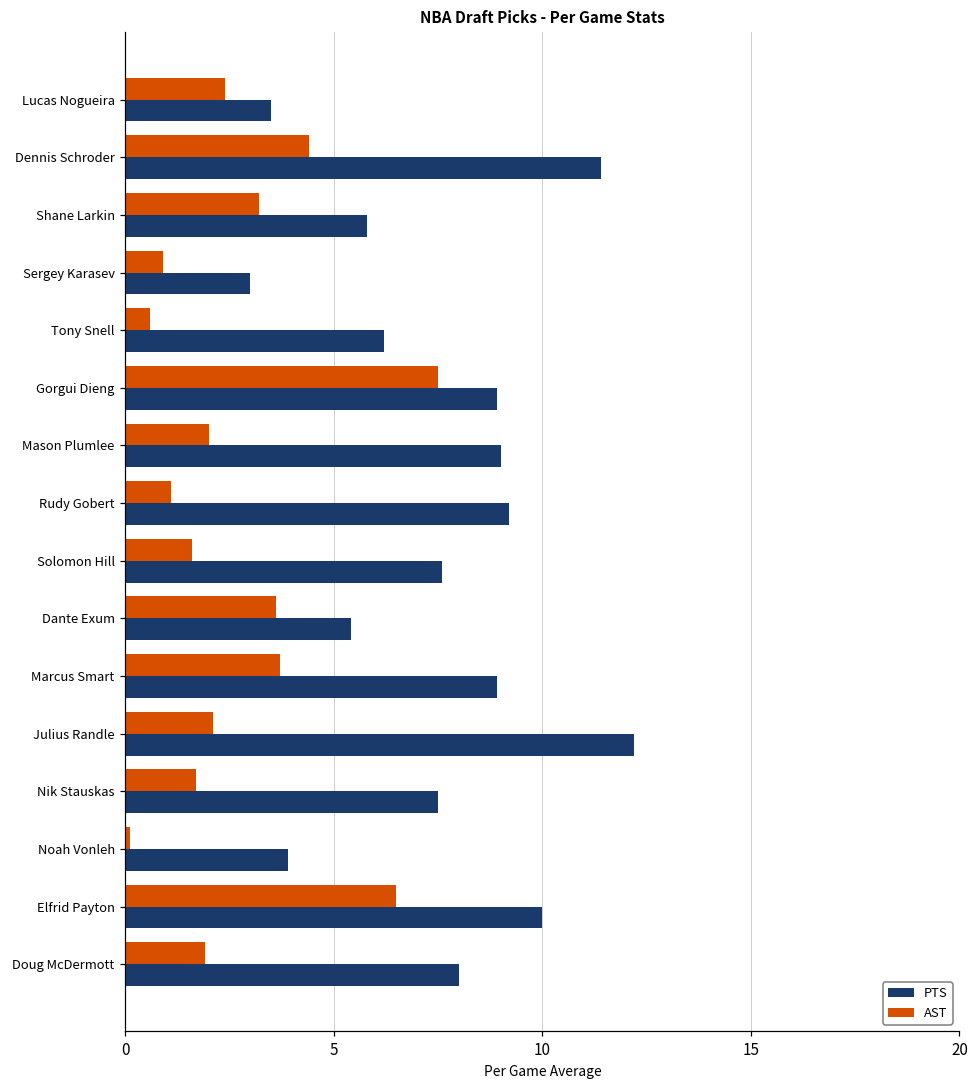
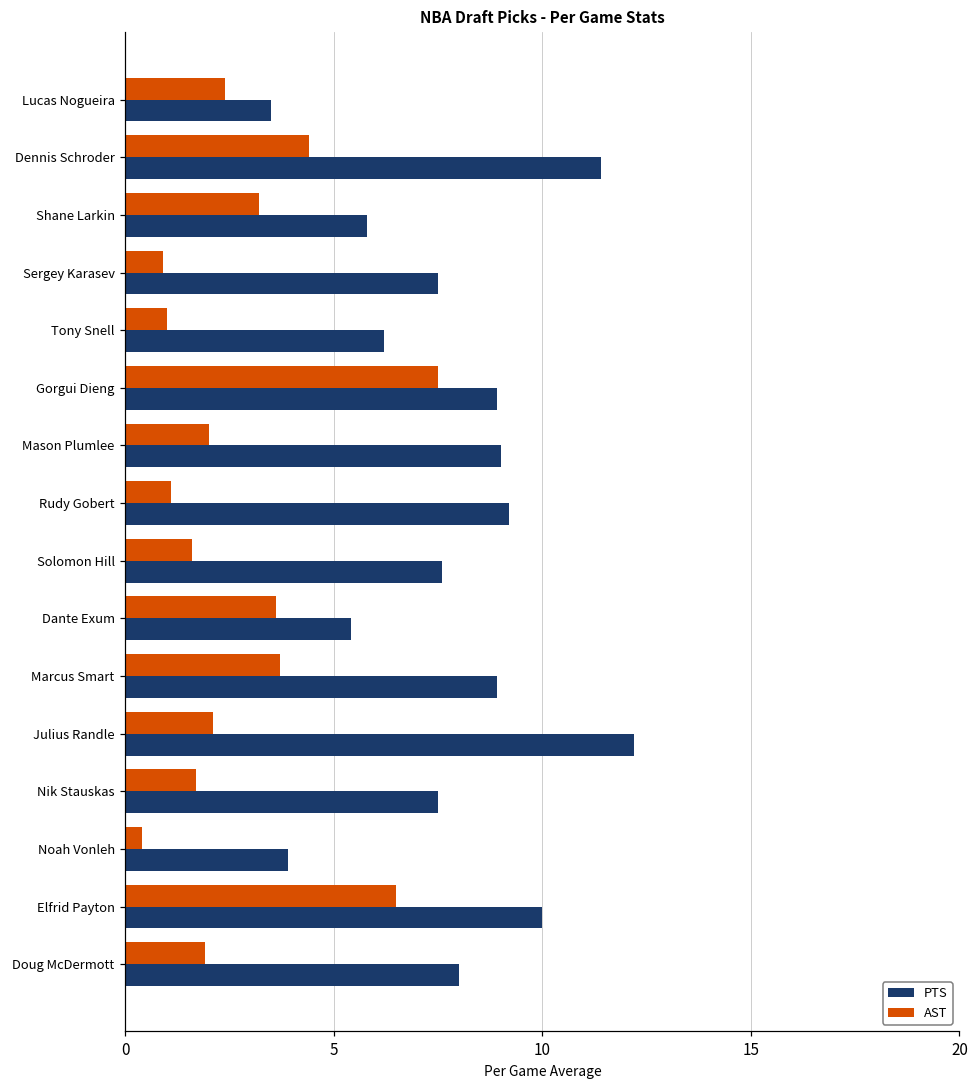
  {
    "PTS": {
      "Lucas Nogueira": 3.5,
      "Dennis Schroder": 11.4,
      "Shane Larkin": 5.8,
-     "Sergey Karasev": 3.0,
+     "Sergey Karasev": 7.5,
      "Tony Snell": 6.2,
      "Gorgui Dieng": 8.9,
      "Mason Plumlee": 9.0,
      "Rudy Gobert": 9.2,
      "Solomon Hill": 7.6,
      "Dante Exum": 5.4,
      "Marcus Smart": 8.9,
      "Julius Randle": 12.2,
      "Nik Stauskas": 7.5,
      "Noah Vonleh": 3.9,
      "Elfrid Payton": 10.0,
      "Doug McDermott": 8.0
    },
    "AST": {
      "Lucas Nogueira": 2.4,
      "Dennis Schroder": 4.4,
      "Shane Larkin": 3.2,
      "Sergey Karasev": 0.9,
-     "Tony Snell": 0.6,
+     "Tony Snell": 1.0,
      "Gorgui Dieng": 7.5,
      "Mason Plumlee": 2.0,
      "Rudy Gobert": 1.1,
      "Solomon Hill": 1.6,
      "Dante Exum": 3.6,
      "Marcus Smart": 3.7,
      "Julius Randle": 2.1,
      "Nik Stauskas": 1.7,
-     "Noah Vonleh": 0.1,
+     "Noah Vonleh": 0.4,
      "Elfrid Payton": 6.5,
      "Doug McDermott": 1.9
    }
  }
